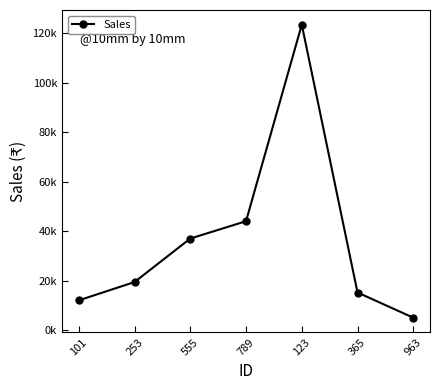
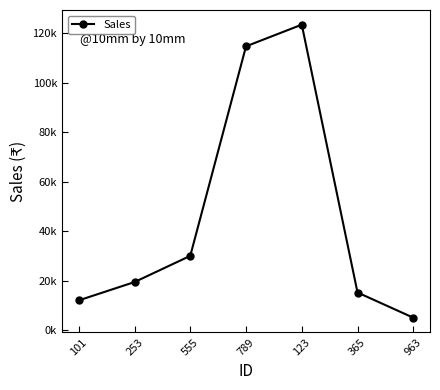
  {
    "101": 12000,
    "253": 19000,
-   "555": 37000,
-   "789": 44000,
+   "555": 30000,
+   "789": 115000,
    "123": 123000,
    "365": 15000,
    "963": 5000
  }
